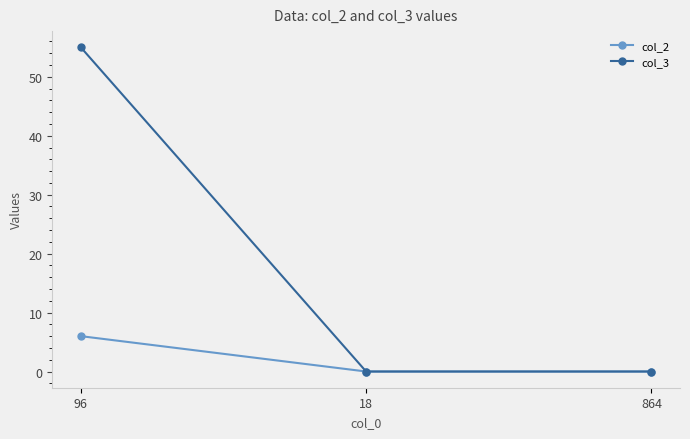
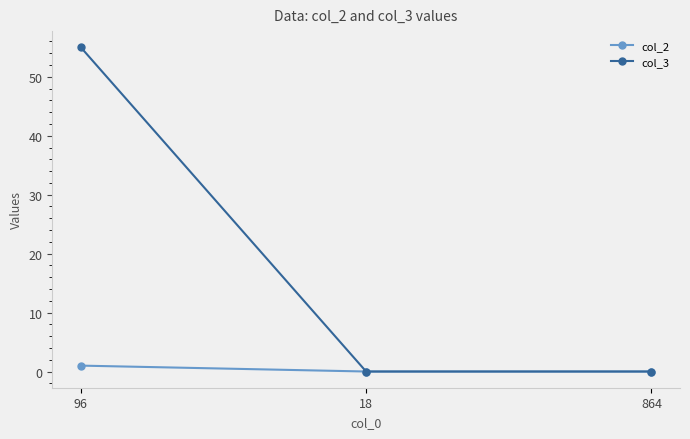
  {
    "col_2": {
-     "96": 6
+     "96": 1
    },
    "col_3": {
      "96": 55
    }
  }
